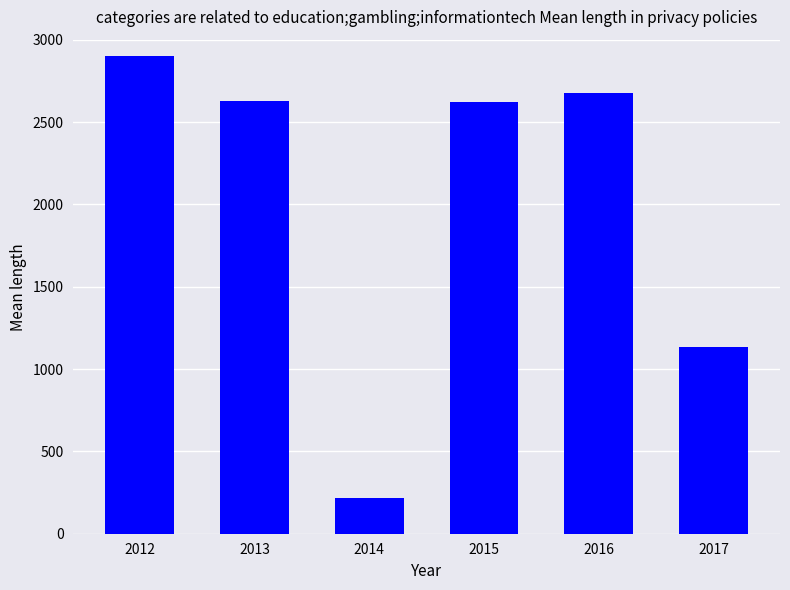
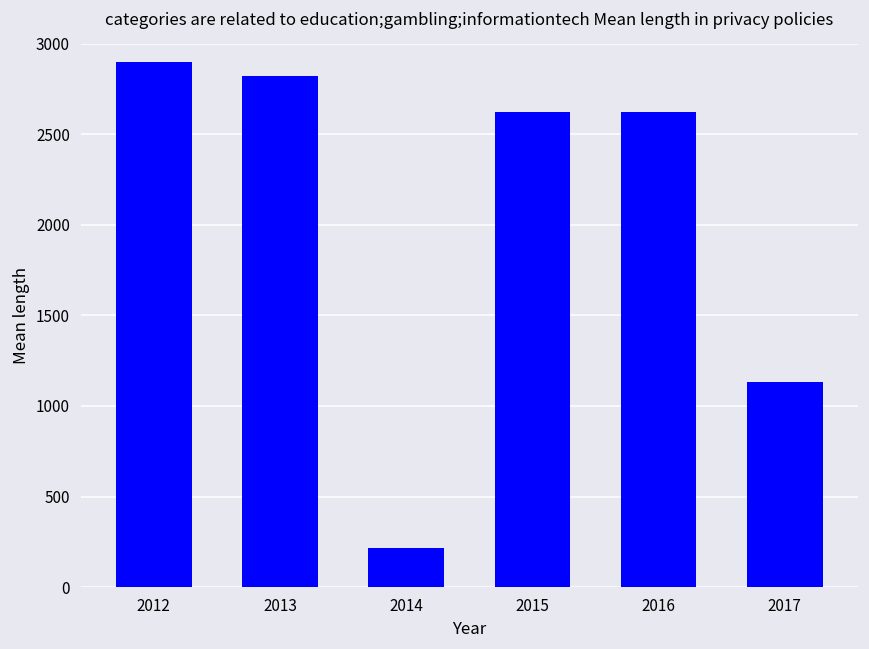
  {
    "2012": 2900,
-   "2013": 2630,
+   "2013": 2820,
    "2014": 210,
    "2015": 2620,
-   "2016": 2680,
+   "2016": 2620,
    "2017": 1130
  }
